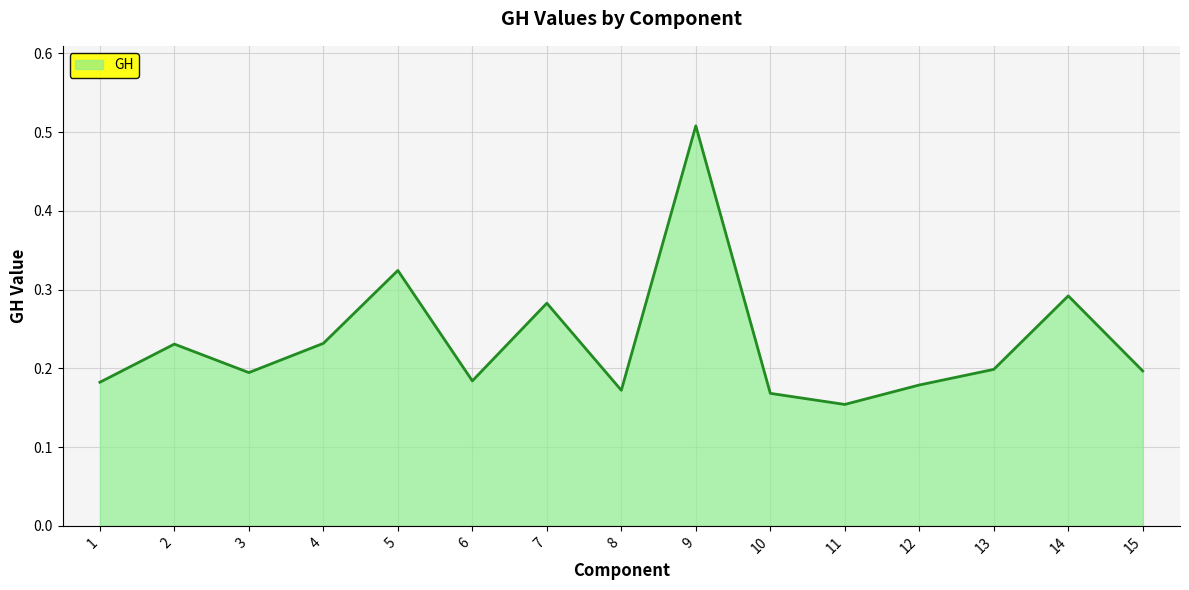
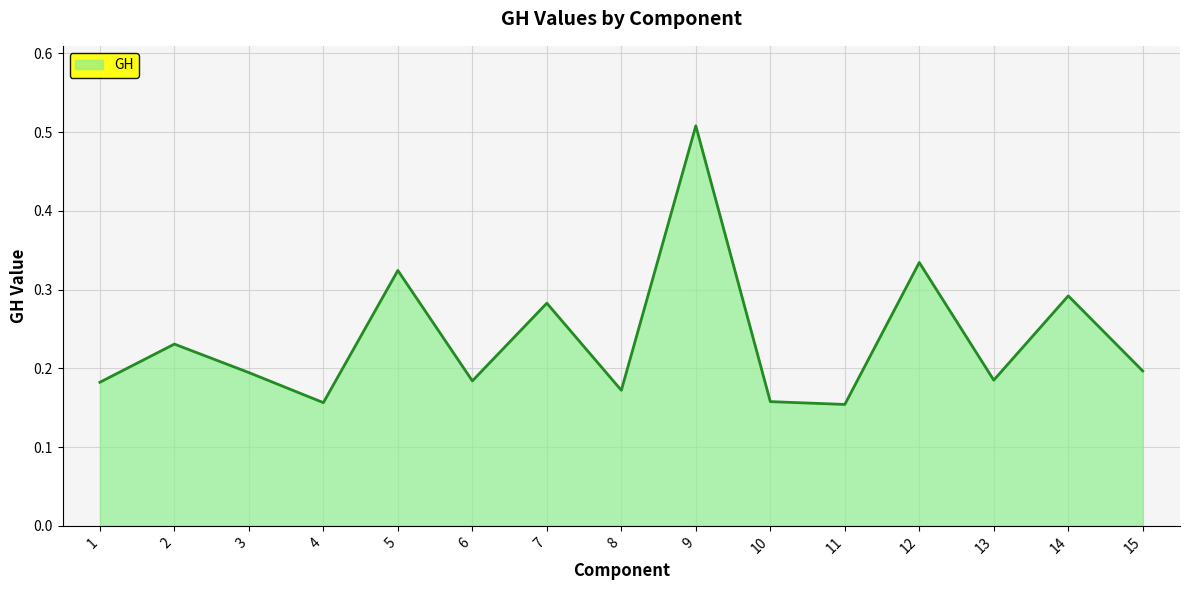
  {
    "1": 0.18,
    "2": 0.23,
    "3": 0.19,
-   "4": 0.23,
+   "4": 0.16,
    "5": 0.32,
    "6": 0.18,
    "7": 0.28,
    "8": 0.17,
    "9": 0.51,
-   "10": 0.17,
+   "10": 0.16,
    "11": 0.15,
-   "12": 0.18,
-   "13": 0.20,
+   "12": 0.33,
+   "13": 0.19,
    "14": 0.29,
    "15": 0.20
  }
